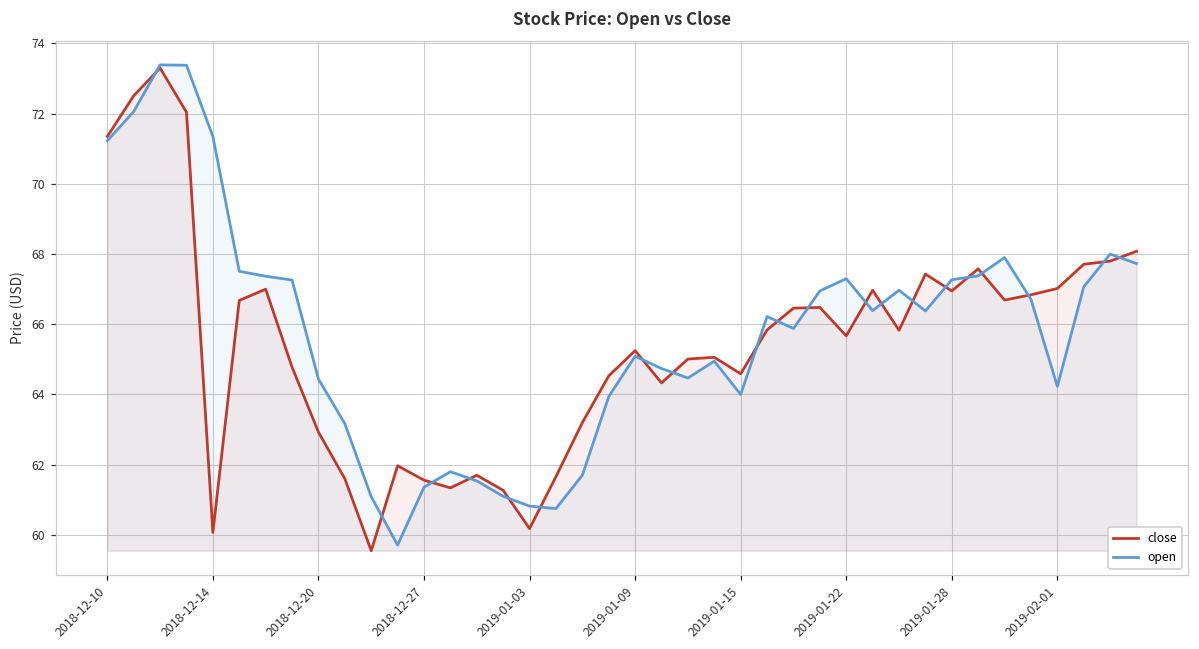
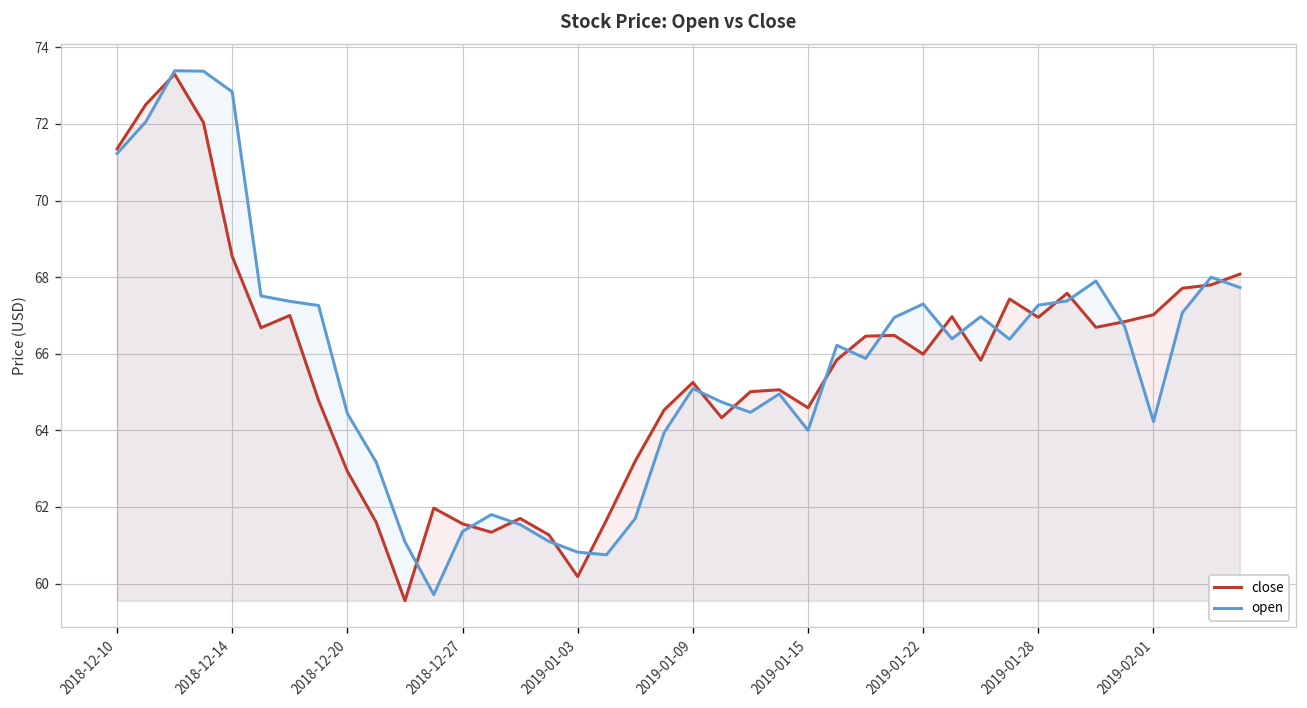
  {
    "close": {
      "2018-12-10": 71.4,
-     "2018-12-14": 60.1,
+     "2018-12-14": 68.5,
      "2018-12-20": 62.9,
      "2018-12-27": 61.6,
      "2019-01-03": 60.2,
      "2019-01-09": 65.3,
      "2019-01-15": 64.6,
-     "2019-01-22": 65.7,
+     "2019-01-22": 66.0,
      "2019-01-28": 67.0,
      "2019-02-01": 67.0
    },
    "open": {
      "2018-12-10": 71.2,
-     "2018-12-14": 71.4,
+     "2018-12-14": 72.8,
      "2018-12-20": 64.4,
      "2018-12-27": 61.4,
      "2019-01-03": 60.8,
      "2019-01-09": 65.1,
      "2019-01-15": 64.0,
      "2019-01-22": 67.3,
      "2019-01-28": 67.3,
      "2019-02-01": 64.2
    }
  }
